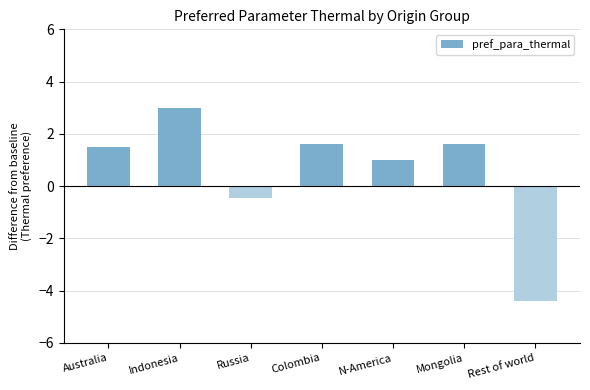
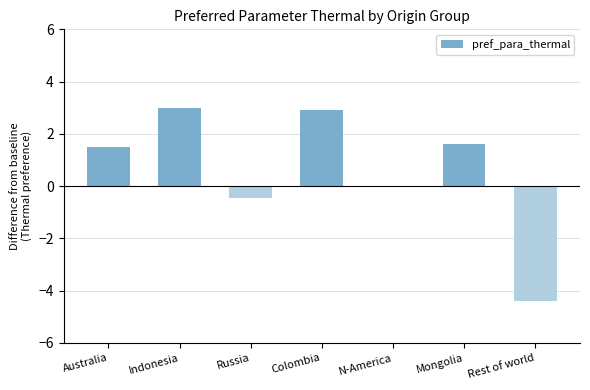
  {
    "Australia": 1.5,
    "Indonesia": 3.0,
    "Russia": -0.5,
-   "Colombia": 1.6,
-   "N-America": 1,
+   "Colombia": 2.9,
+   "N-America": 0,
    "Mongolia": 1.6,
    "Rest of world": -4.4
  }
